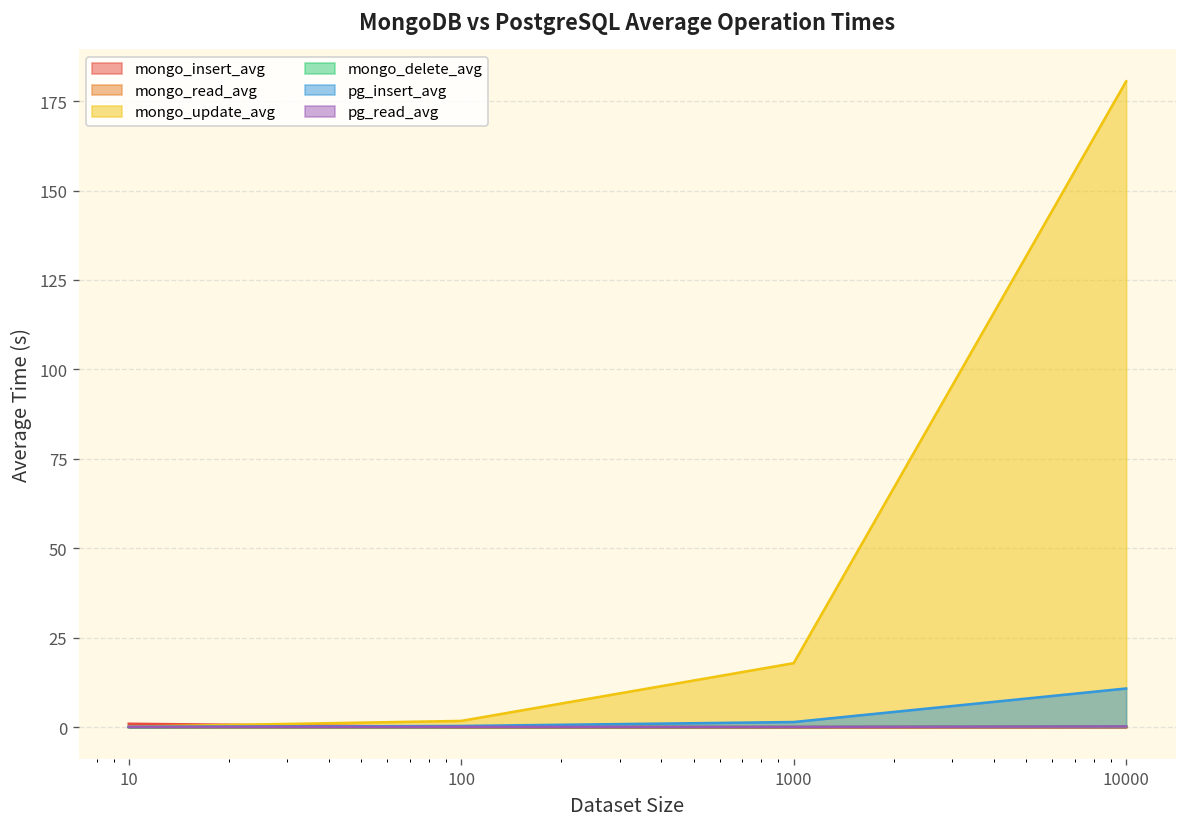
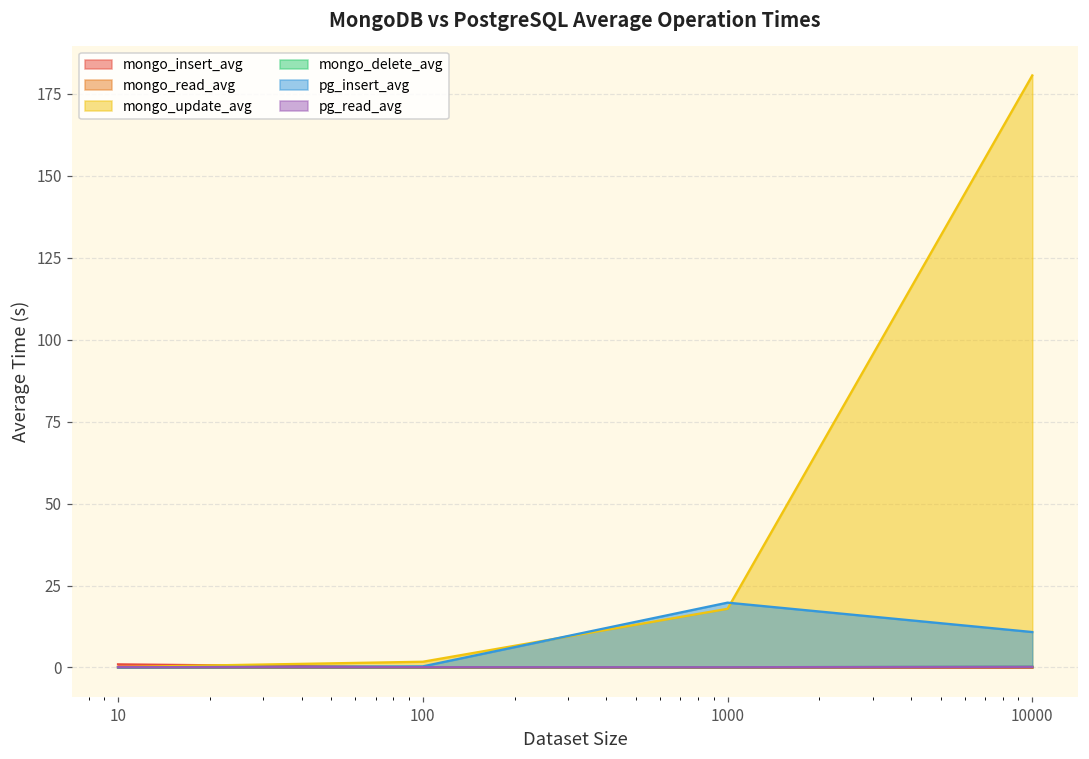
  {
    "pg_insert_avg": {
-     "1000": 1,
+     "1000": 20,
      "10000": 11
    }
  }
